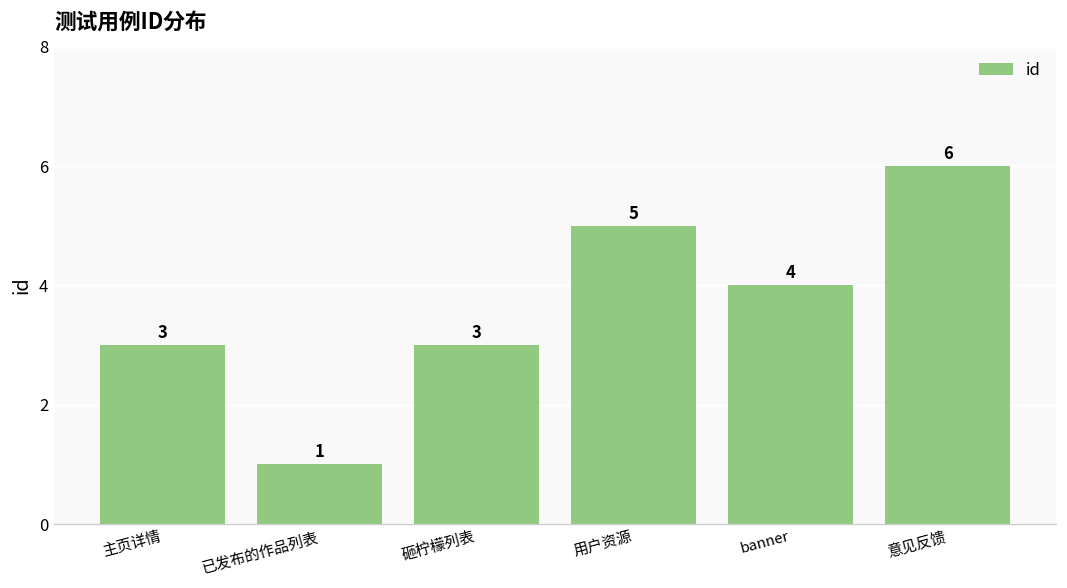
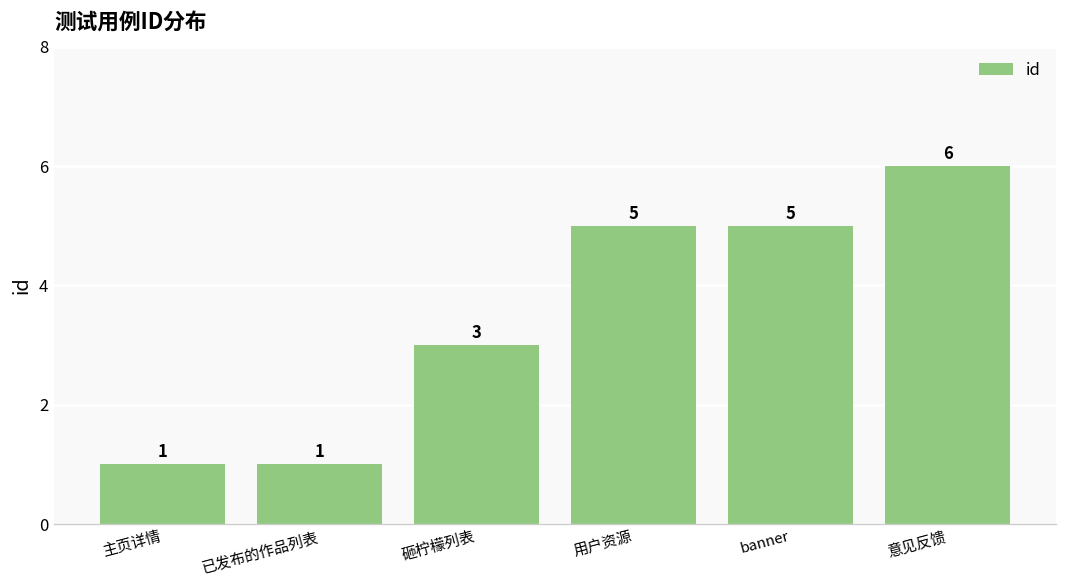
  {
-   "主页详情": 3,
+   "主页详情": 1,
    "已发布的作品列表": 1,
    "砸柠檬列表": 3,
    "用户资源": 5,
-   "banner": 4,
+   "banner": 5,
    "意见反馈": 6
  }
